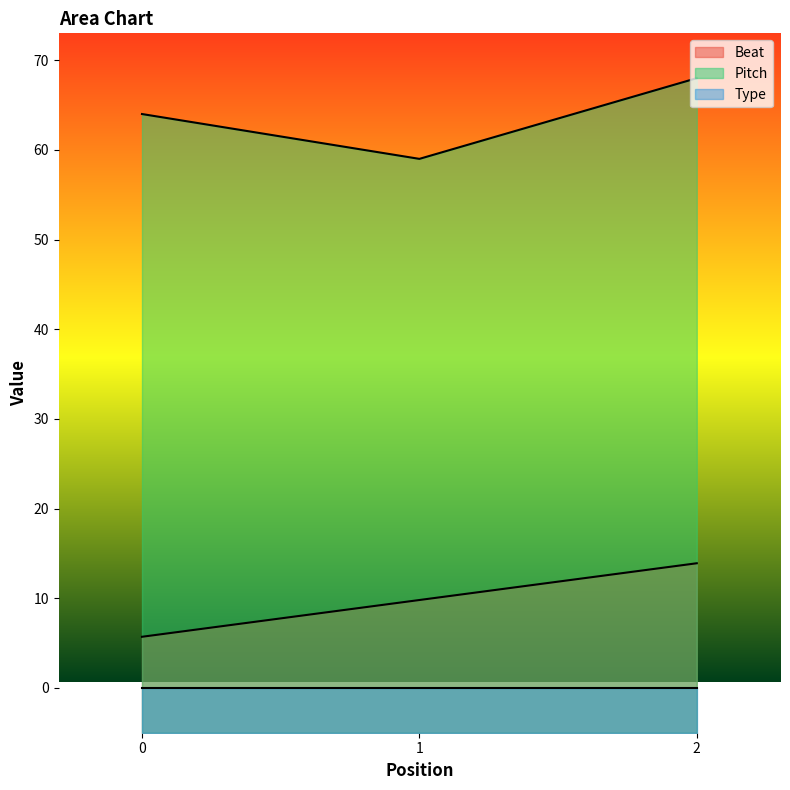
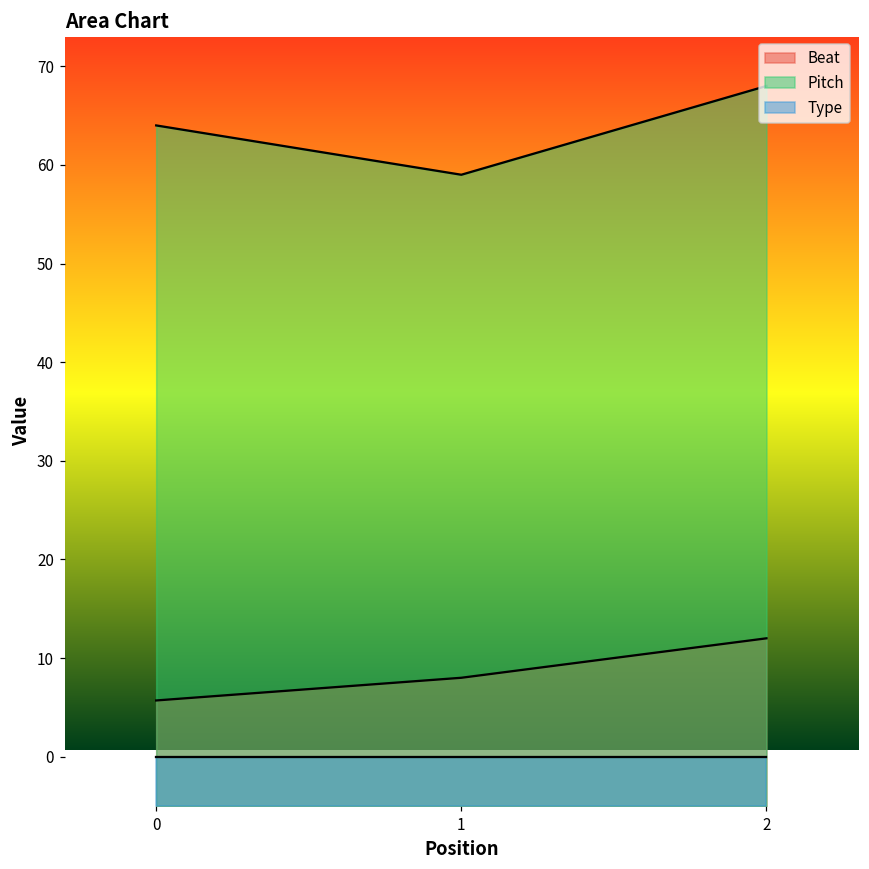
  {
    "Beat": {
      "0": 6,
-     "1": 10,
-     "2": 14
+     "1": 8,
+     "2": 12
    },
    "Pitch": {
      "0": 64,
      "1": 59
    },
    "Type": {
      "0": 0,
      "1": 0,
      "2": 0
    }
  }
